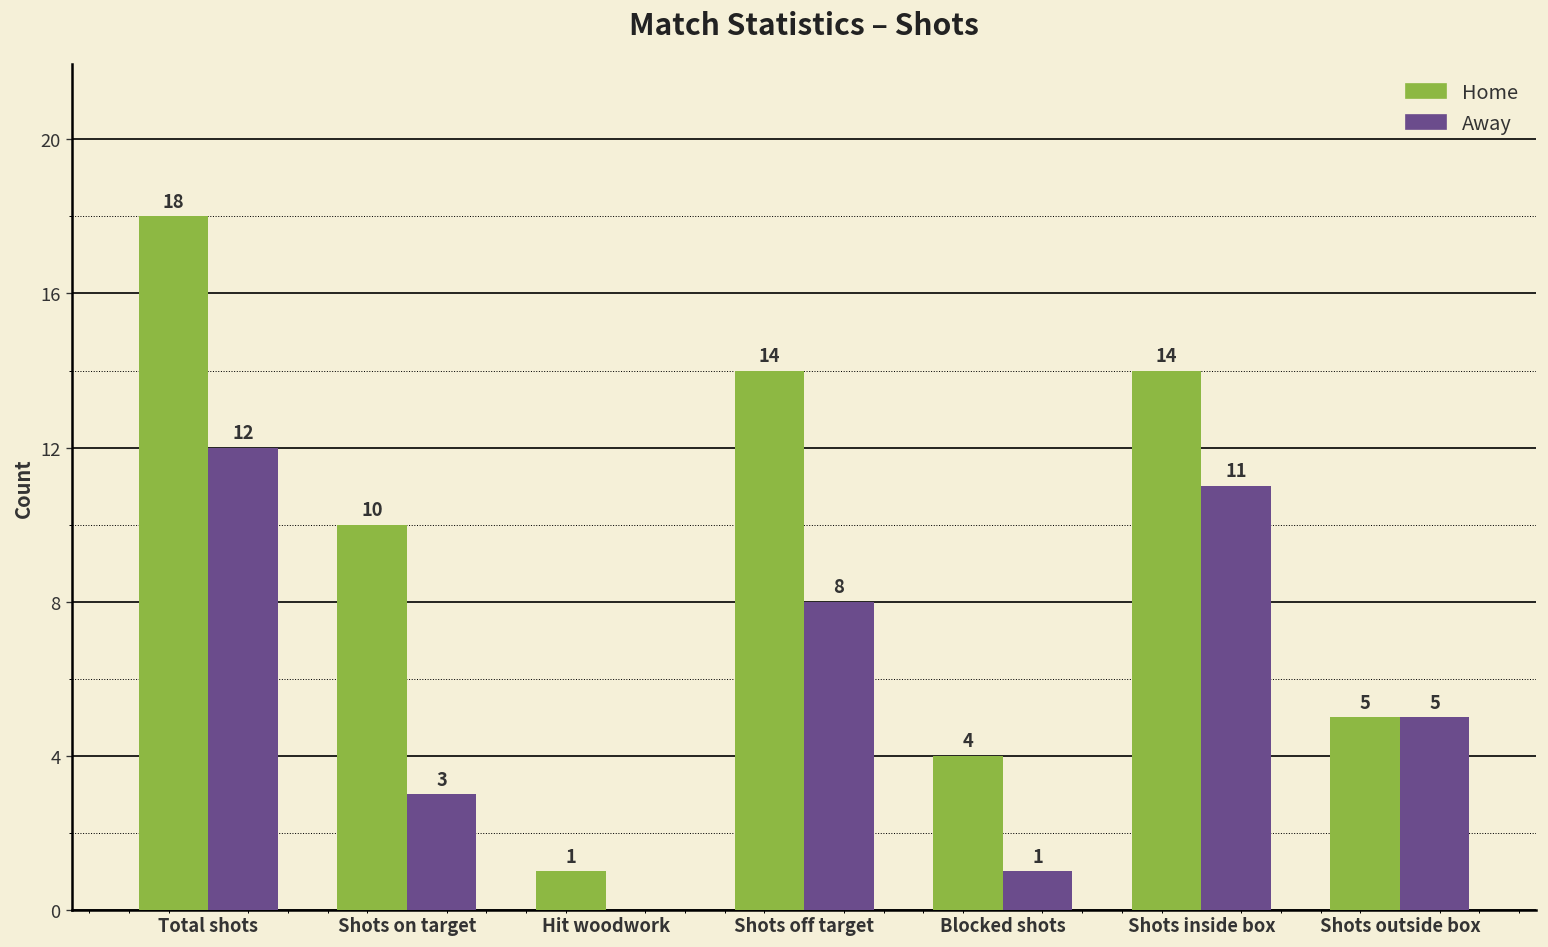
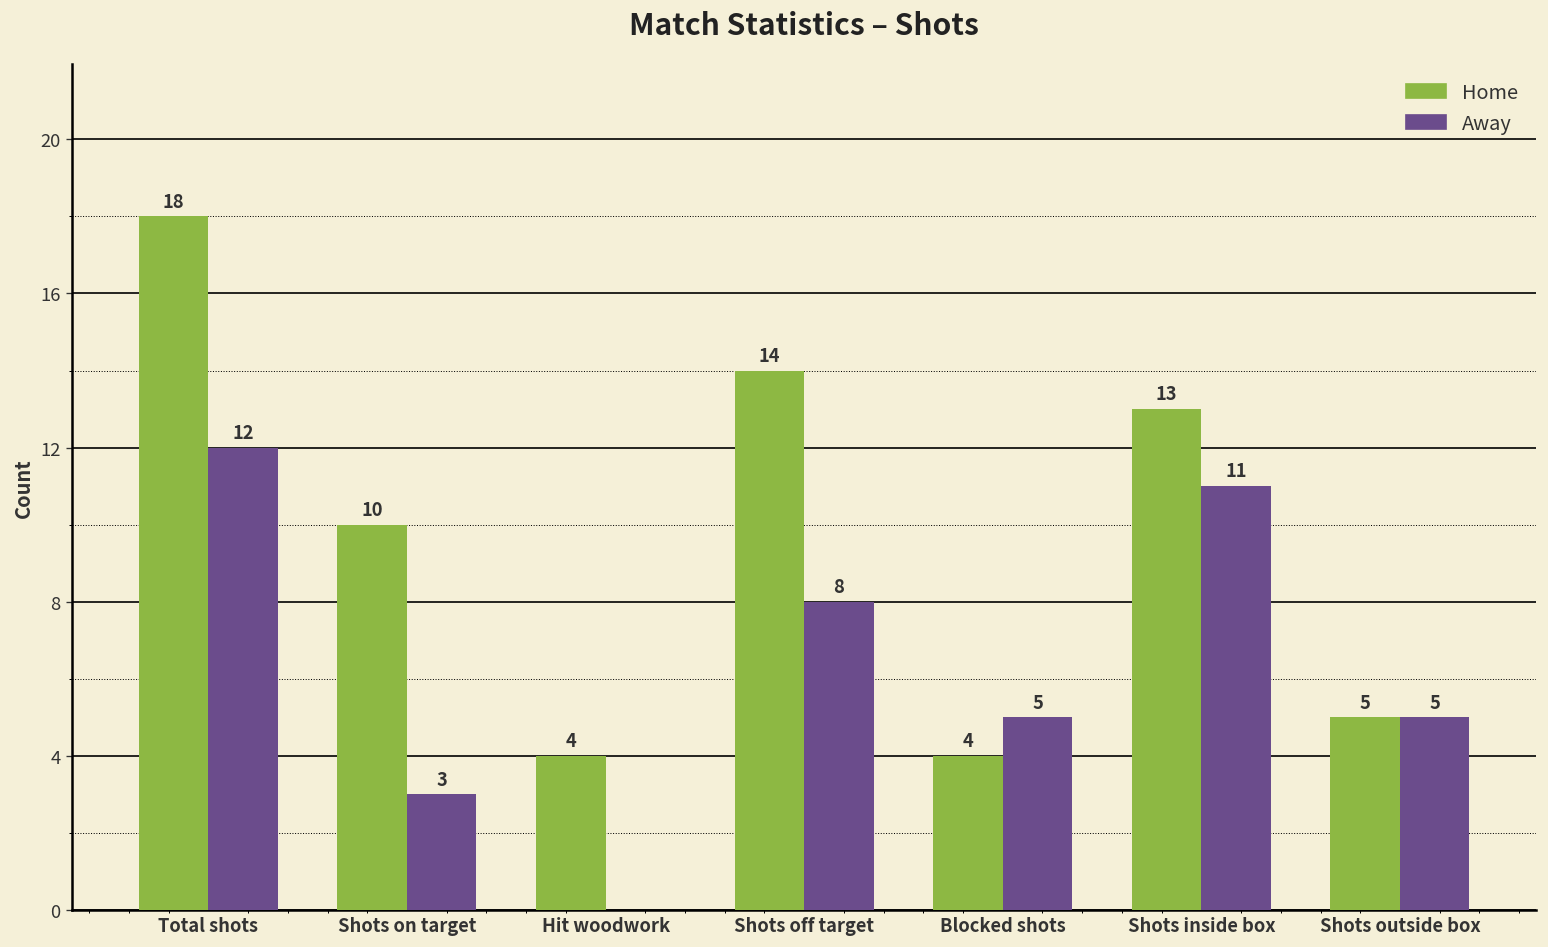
  {
    "Home": {
      "Total shots": 18,
      "Shots on target": 10,
-     "Hit woodwork": 1,
+     "Hit woodwork": 4,
      "Shots off target": 14,
      "Blocked shots": 4,
-     "Shots inside box": 14,
+     "Shots inside box": 13,
      "Shots outside box": 5
    },
    "Away": {
      "Total shots": 12,
      "Shots on target": 3,
      "Shots off target": 8,
-     "Blocked shots": 1,
+     "Blocked shots": 5,
      "Shots inside box": 11,
      "Shots outside box": 5
    }
  }
